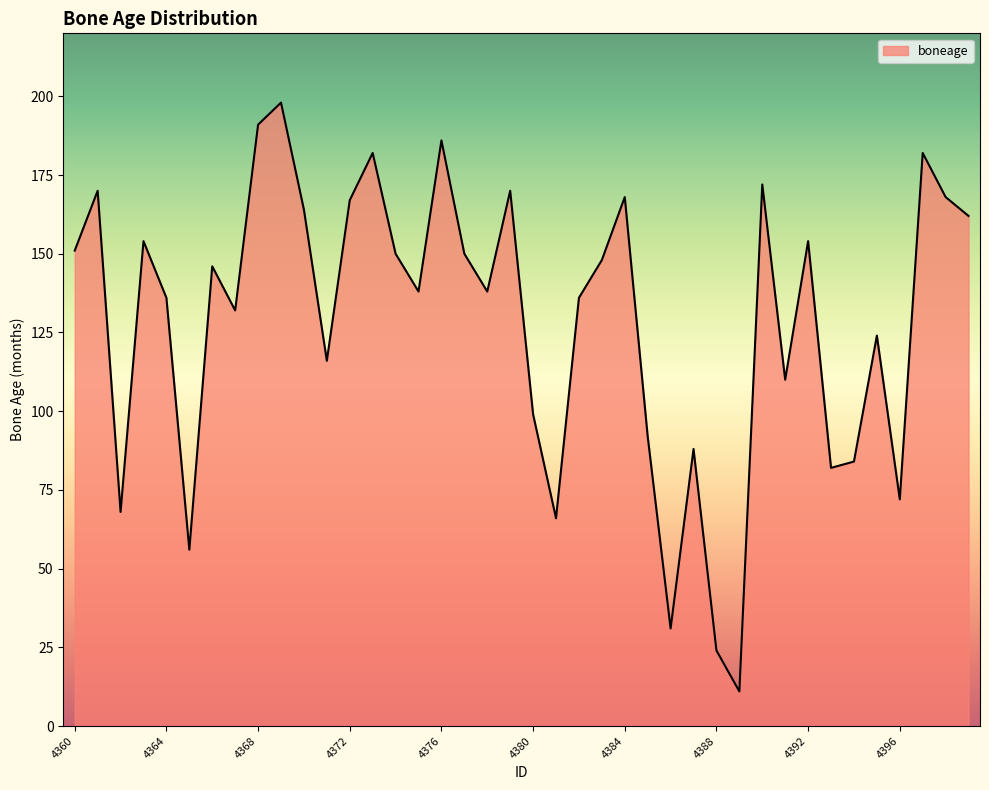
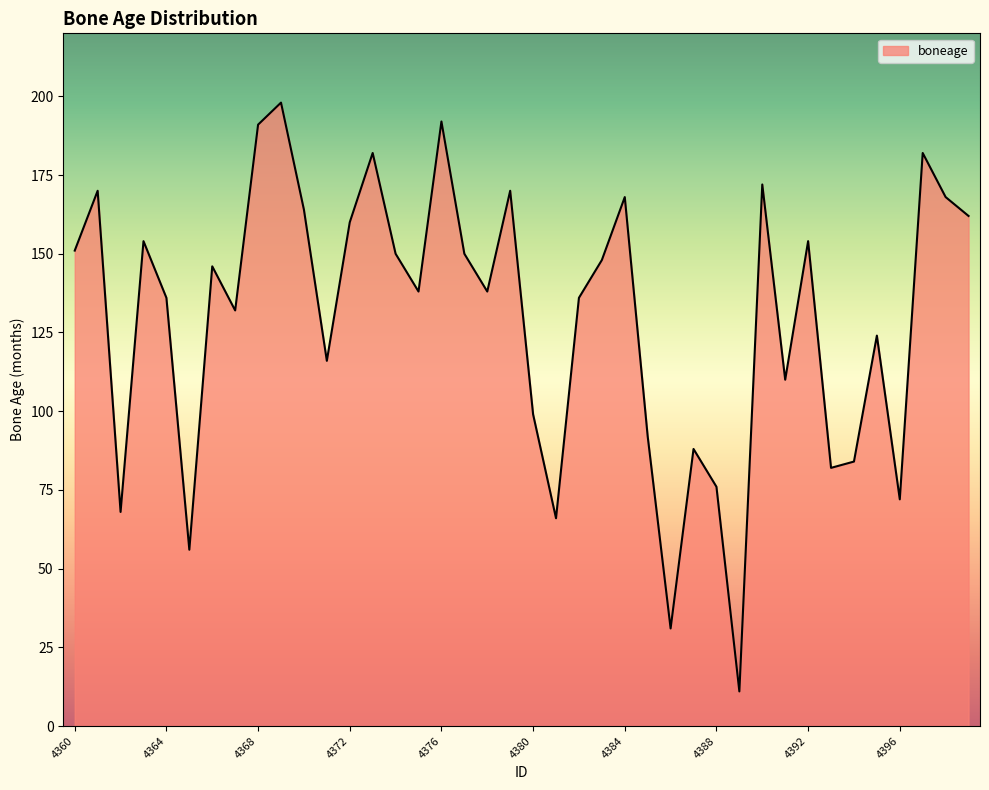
  {
    "4360": 151,
    "4364": 136,
    "4368": 191,
-   "4372": 167,
-   "4376": 186,
+   "4372": 160,
+   "4376": 192,
    "4380": 99,
    "4384": 168,
-   "4388": 24,
+   "4388": 76,
    "4392": 154,
    "4396": 72
  }
